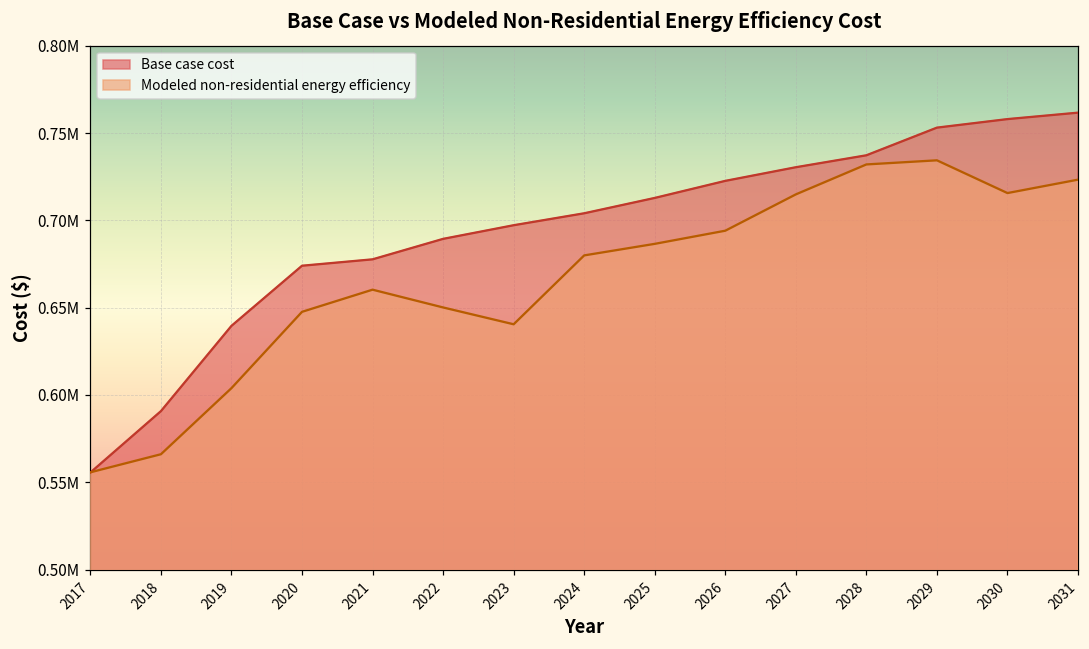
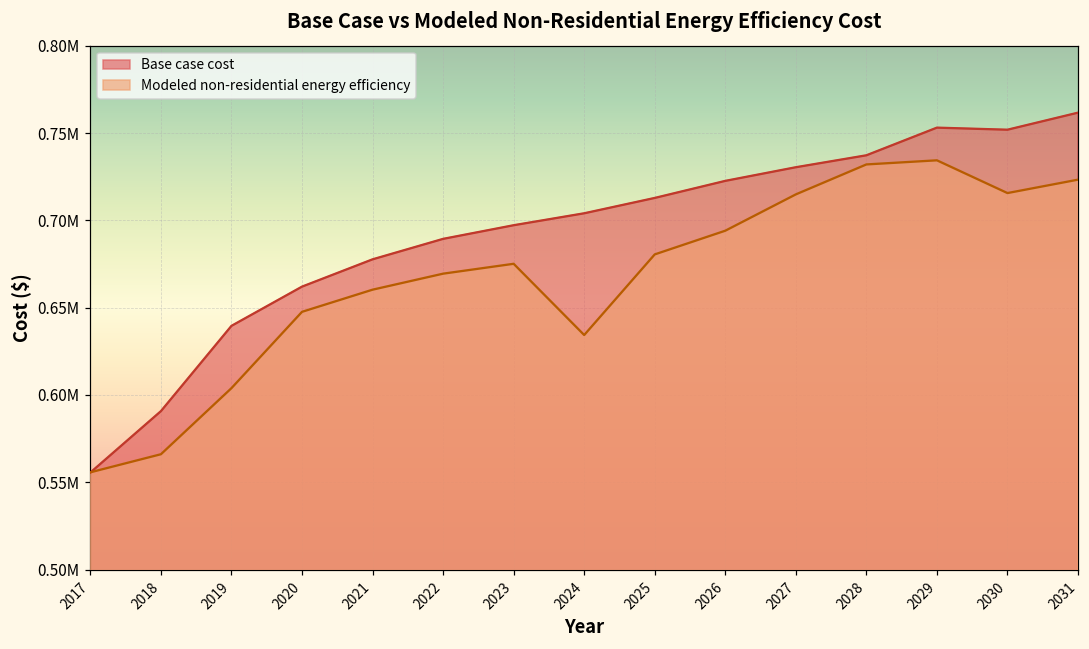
  {
    "Base case cost": {
      "2018": 591000,
      "2019": 640000,
-     "2020": 674000,
+     "2020": 662000,
      "2021": 678000,
      "2022": 689000,
      "2023": 697000,
      "2024": 704000,
      "2025": 713000,
      "2026": 723000,
      "2027": 730000,
      "2028": 737000,
      "2029": 753000,
-     "2030": 758000,
+     "2030": 752000,
      "2031": 762000
    },
    "Modeled non-residential energy efficiency": {
      "2018": 566000,
      "2019": 604000,
      "2020": 648000,
      "2021": 660000,
-     "2022": 650000,
-     "2023": 640000,
-     "2024": 680000,
-     "2025": 687000,
+     "2022": 669000,
+     "2023": 675000,
+     "2024": 634000,
+     "2025": 681000,
      "2026": 694000,
      "2027": 715000,
      "2028": 732000,
      "2029": 734000,
      "2030": 716000,
      "2031": 723000
    }
  }
